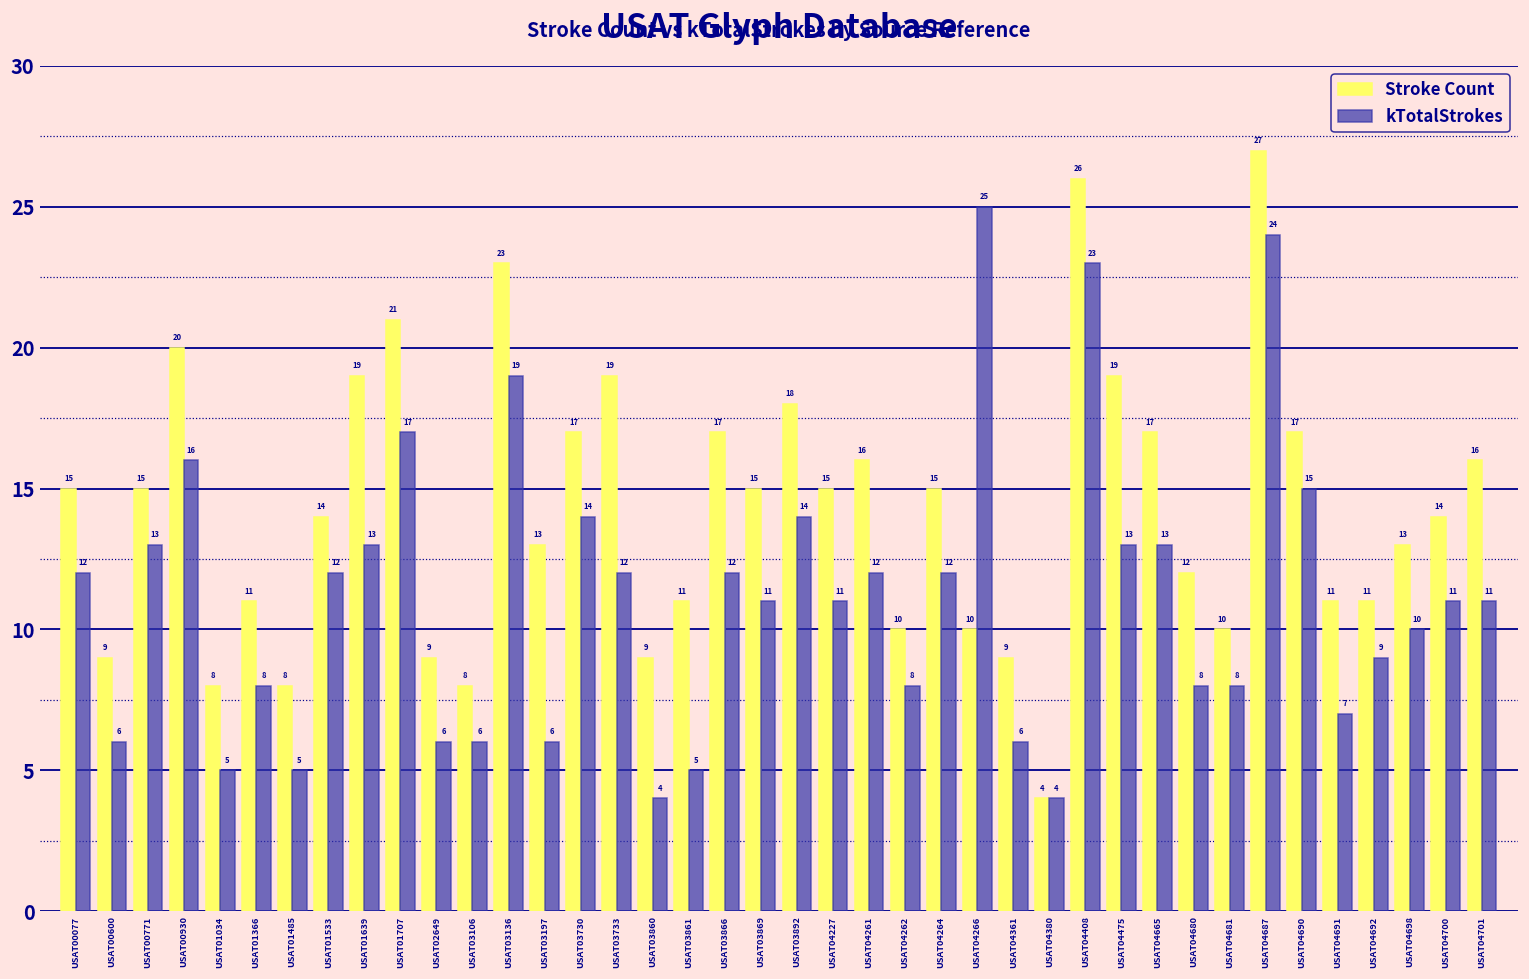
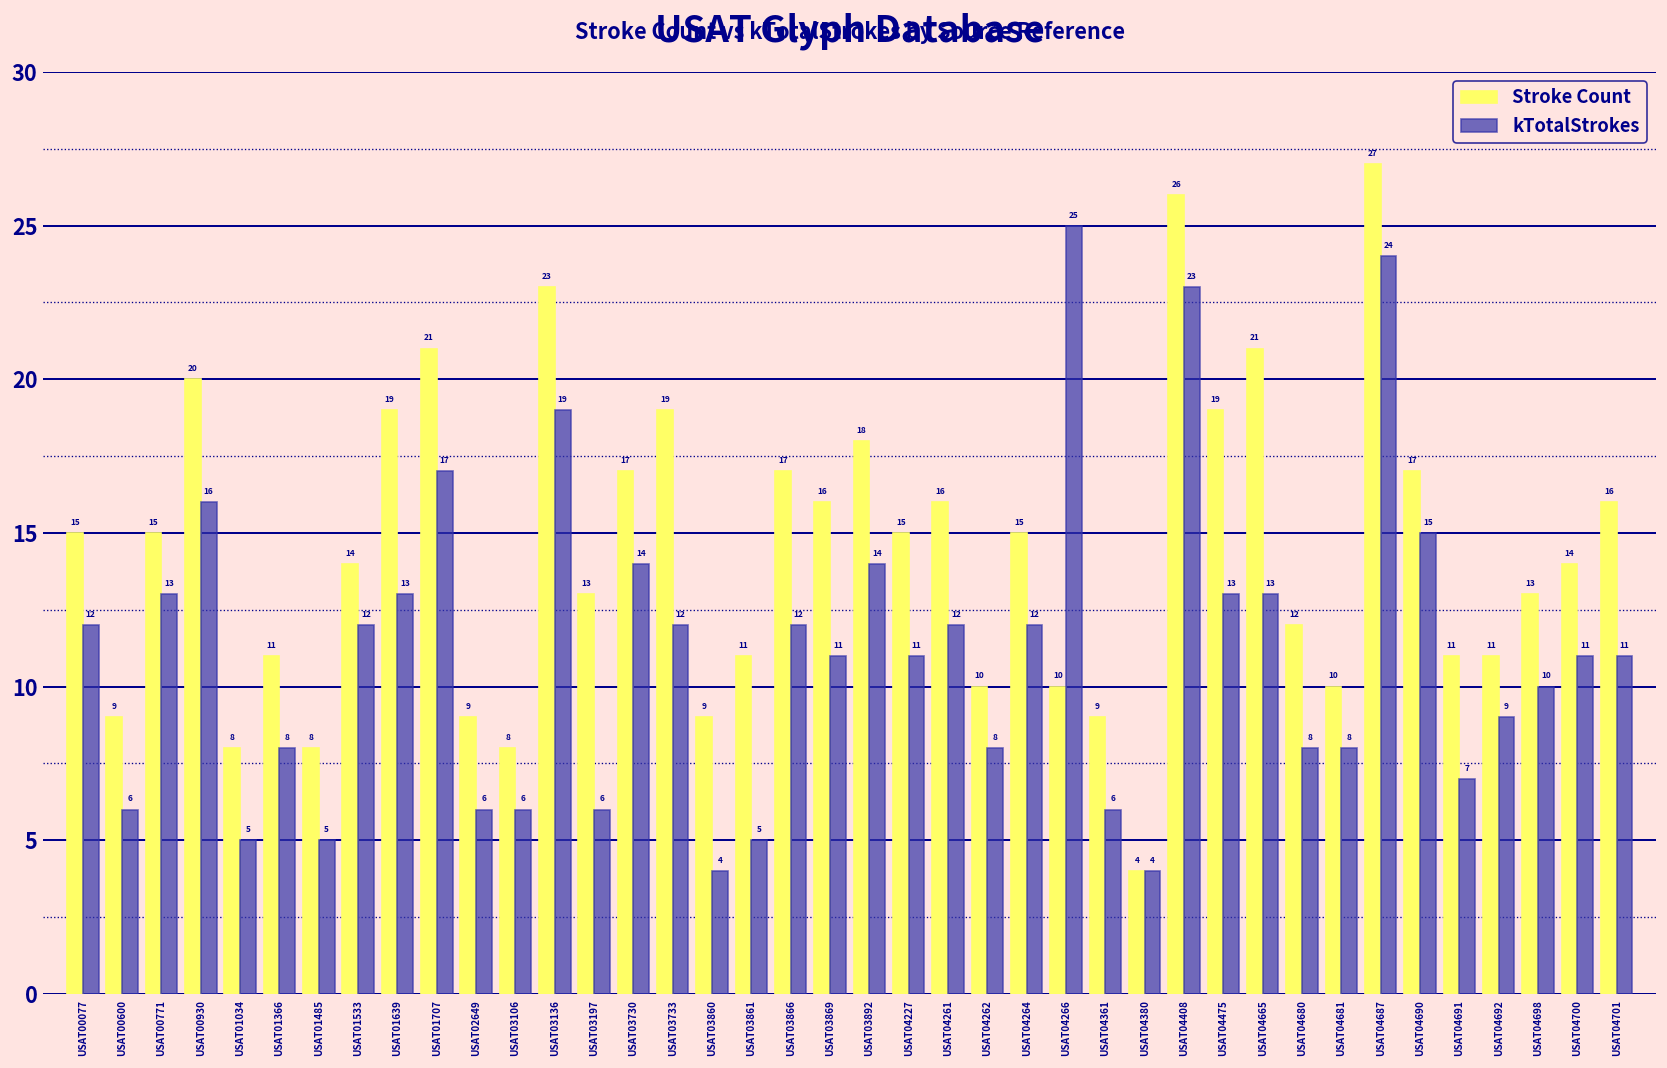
  {
    "Stroke Count": {
      "USAT00077": 15,
      "USAT00600": 9,
      "USAT00771": 15,
      "USAT00930": 20,
      "USAT01034": 8,
      "USAT01366": 11,
      "USAT01485": 8,
      "USAT01533": 14,
      "USAT01639": 19,
      "USAT01707": 21,
      "USAT02649": 9,
      "USAT03106": 8,
      "USAT03136": 23,
      "USAT03197": 13,
      "USAT03730": 17,
      "USAT03733": 19,
      "USAT03860": 9,
      "USAT03861": 11,
      "USAT03866": 17,
-     "USAT03869": 15,
+     "USAT03869": 16,
      "USAT03892": 18,
      "USAT04227": 15,
      "USAT04261": 16,
      "USAT04262": 10,
      "USAT04264": 15,
      "USAT04266": 10,
      "USAT04361": 9,
      "USAT04380": 4,
      "USAT04408": 26,
      "USAT04475": 19,
-     "USAT04665": 17,
+     "USAT04665": 21,
      "USAT04680": 12,
      "USAT04681": 10,
      "USAT04687": 27,
      "USAT04690": 17,
      "USAT04691": 11,
      "USAT04692": 11,
      "USAT04698": 13,
      "USAT04700": 14,
      "USAT04701": 16
    },
    "kTotalStrokes": {
      "USAT00077": 12,
      "USAT00600": 6,
      "USAT00771": 13,
      "USAT00930": 16,
      "USAT01034": 5,
      "USAT01366": 8,
      "USAT01485": 5,
      "USAT01533": 12,
      "USAT01639": 13,
      "USAT01707": 17,
      "USAT02649": 6,
      "USAT03106": 6,
      "USAT03136": 19,
      "USAT03197": 6,
      "USAT03730": 14,
      "USAT03733": 12,
      "USAT03860": 4,
      "USAT03861": 5,
      "USAT03866": 12,
      "USAT03869": 11,
      "USAT03892": 14,
      "USAT04227": 11,
      "USAT04261": 12,
      "USAT04262": 8,
      "USAT04264": 12,
      "USAT04266": 25,
      "USAT04361": 6,
      "USAT04380": 4,
      "USAT04408": 23,
      "USAT04475": 13,
      "USAT04665": 13,
      "USAT04680": 8,
      "USAT04681": 8,
      "USAT04687": 24,
      "USAT04690": 15,
      "USAT04691": 7,
      "USAT04692": 9,
      "USAT04698": 10,
      "USAT04700": 11,
      "USAT04701": 11
    }
  }
